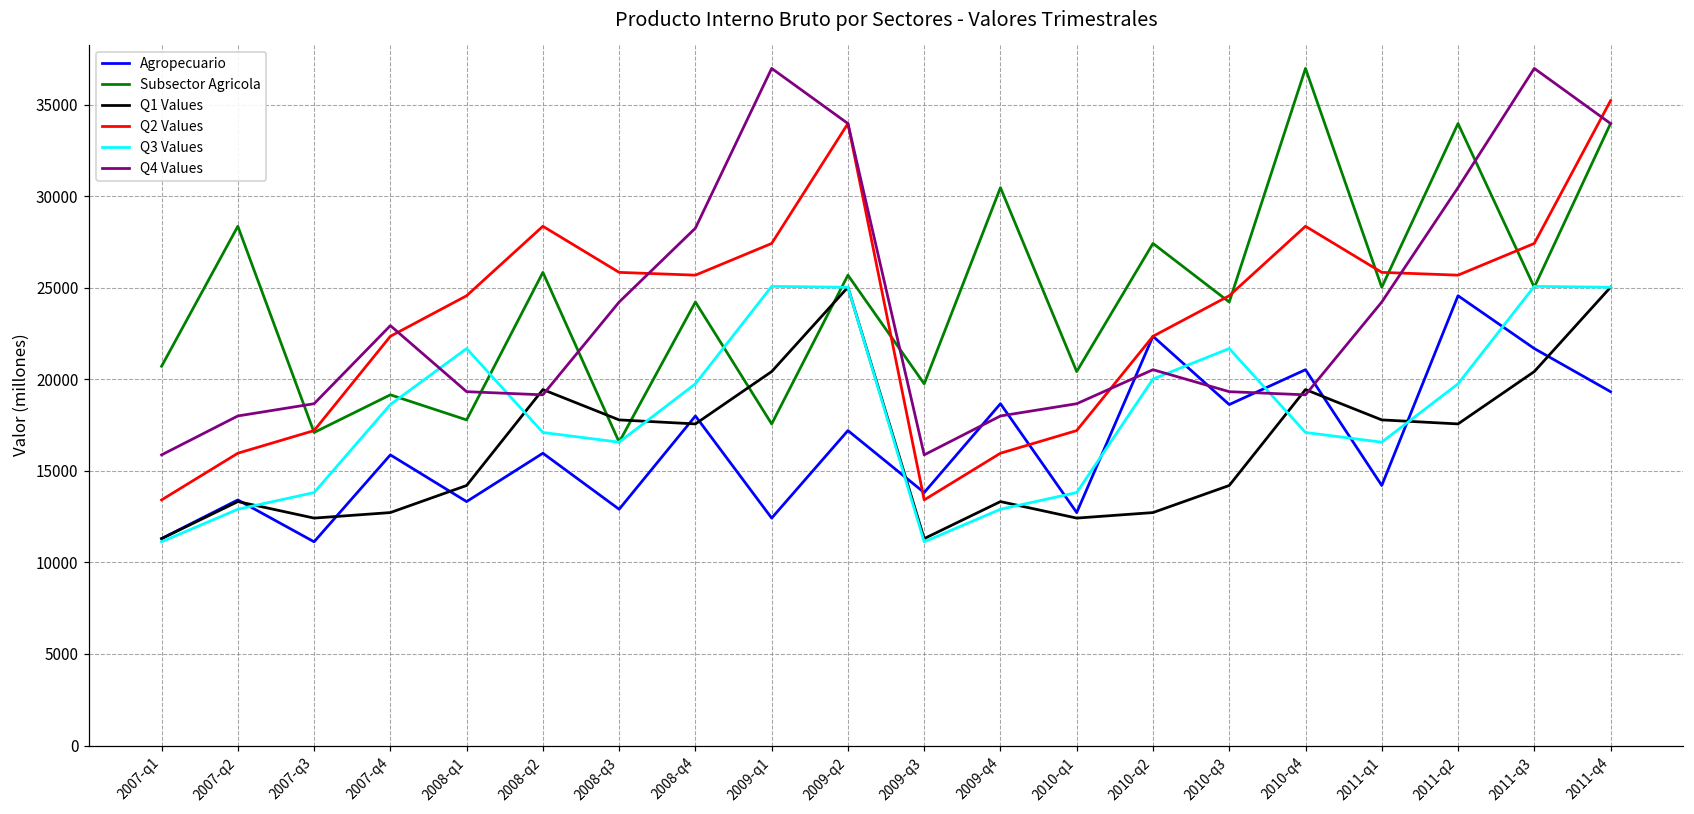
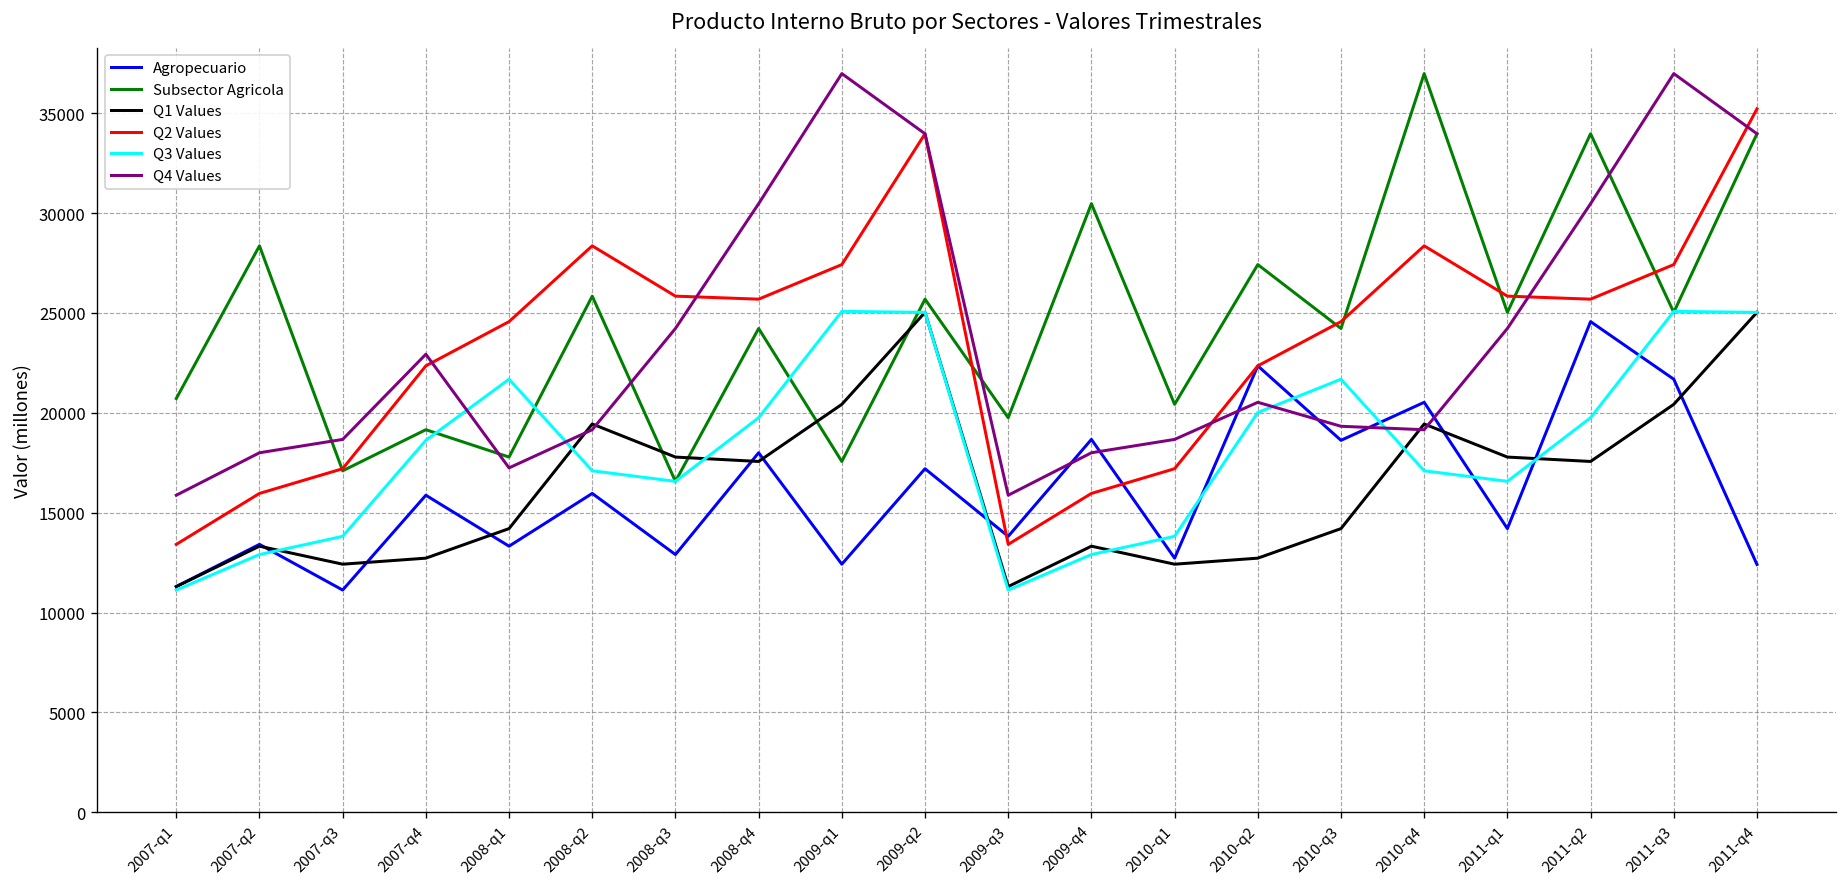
  {
    "Agropecuario": {
      "2007-q3": 11100,
      "2007-q4": 15900,
      "2008-q1": 13300,
      "2008-q2": 16000,
      "2008-q3": 12900,
      "2008-q4": 18000,
      "2009-q1": 12400,
      "2009-q2": 17200,
      "2009-q3": 13800,
      "2009-q4": 18700,
      "2010-q1": 12700,
      "2010-q3": 18600,
      "2010-q4": 20500,
      "2011-q1": 14200,
      "2011-q2": 24600,
      "2011-q3": 21700,
-     "2011-q4": 19300
+     "2011-q4": 12400
    },
    "Subsector Agricola": {
      "2007-q1": 20700,
      "2007-q2": 28400,
      "2007-q4": 19200,
      "2008-q1": 17800,
      "2008-q2": 25800,
      "2008-q4": 24200,
      "2009-q1": 17600,
      "2009-q2": 25700,
      "2009-q3": 19800,
      "2009-q4": 30500,
      "2010-q1": 20400,
      "2010-q2": 27400,
      "2010-q3": 24200,
      "2010-q4": 37000,
      "2011-q1": 25000,
      "2011-q2": 34000
    },
    "Q1 Values": {
      "2007-q3": 12400,
      "2007-q4": 12700,
      "2008-q1": 14200,
      "2008-q2": 19400,
      "2008-q3": 17800,
      "2008-q4": 17600,
      "2009-q1": 20400,
      "2009-q3": 11300,
      "2009-q4": 13300,
      "2010-q1": 12400,
      "2010-q2": 12700,
      "2010-q3": 14200,
      "2010-q4": 19400,
      "2011-q1": 17800,
      "2011-q2": 17600,
      "2011-q3": 20400
    },
    "Q2 Values": {
      "2007-q1": 13400,
      "2007-q2": 16000,
      "2007-q4": 22400,
      "2008-q1": 24600,
      "2008-q2": 28400,
      "2008-q3": 25800,
      "2008-q4": 25700,
      "2009-q1": 27400,
      "2009-q3": 13400,
      "2009-q4": 16000,
      "2010-q1": 17200,
      "2010-q3": 24600,
      "2010-q4": 28400,
      "2011-q1": 25800,
      "2011-q2": 25700,
      "2011-q3": 27400,
      "2011-q4": 35200
    },
    "Q3 Values": {
      "2007-q1": 11100,
      "2007-q2": 12900,
      "2007-q3": 13800,
      "2007-q4": 18600,
      "2008-q1": 21700,
      "2008-q2": 17100,
      "2008-q4": 19800,
      "2009-q1": 25100,
      "2009-q3": 11100,
      "2009-q4": 12900,
      "2010-q1": 13800,
      "2010-q2": 20000,
      "2010-q3": 21700,
      "2010-q4": 17100,
      "2011-q1": 16600,
      "2011-q2": 19800
    },
    "Q4 Values": {
      "2007-q1": 15900,
      "2007-q2": 18000,
      "2007-q3": 18700,
      "2007-q4": 22900,
-     "2008-q1": 19300,
+     "2008-q1": 17200,
      "2008-q2": 19200,
      "2008-q3": 24200,
-     "2008-q4": 28300,
+     "2008-q4": 30500,
      "2009-q1": 37000,
      "2009-q3": 15900,
      "2009-q4": 18000,
      "2010-q1": 18700,
      "2010-q2": 20500,
      "2010-q3": 19300,
      "2010-q4": 19200,
      "2011-q1": 24200,
      "2011-q2": 30500,
      "2011-q3": 37000
    }
  }
